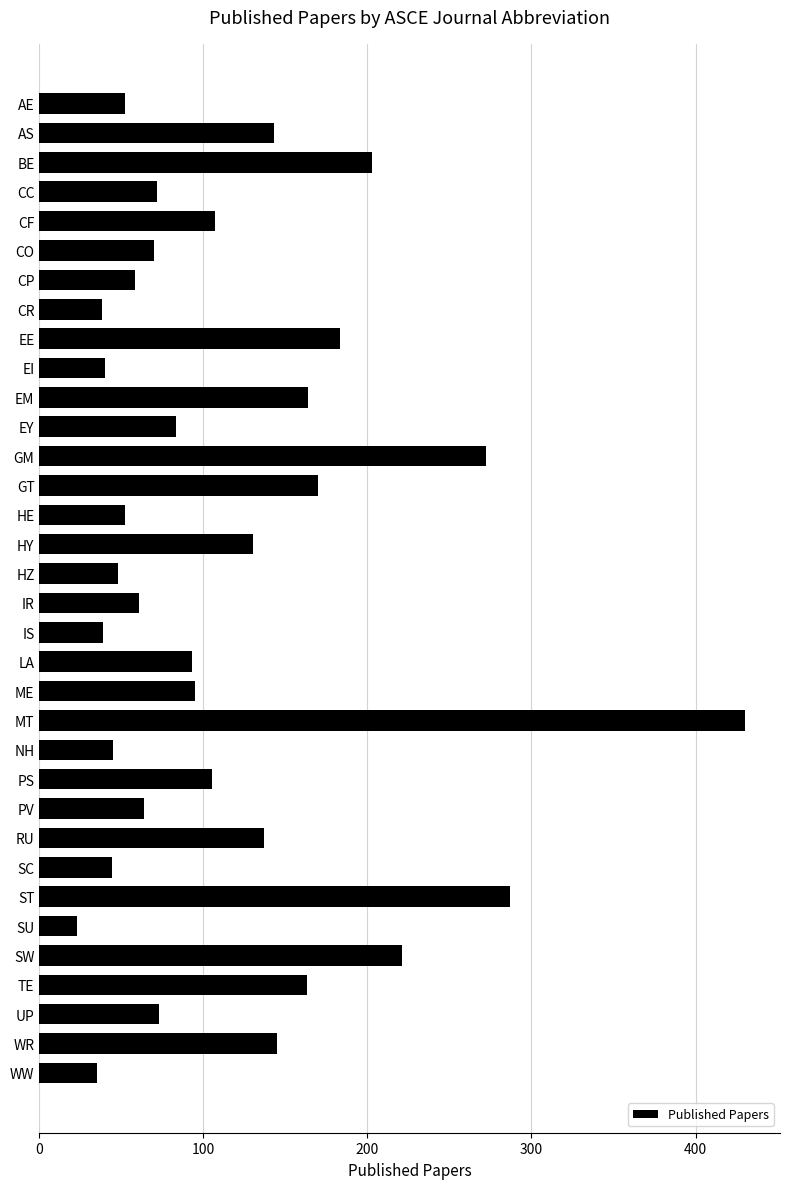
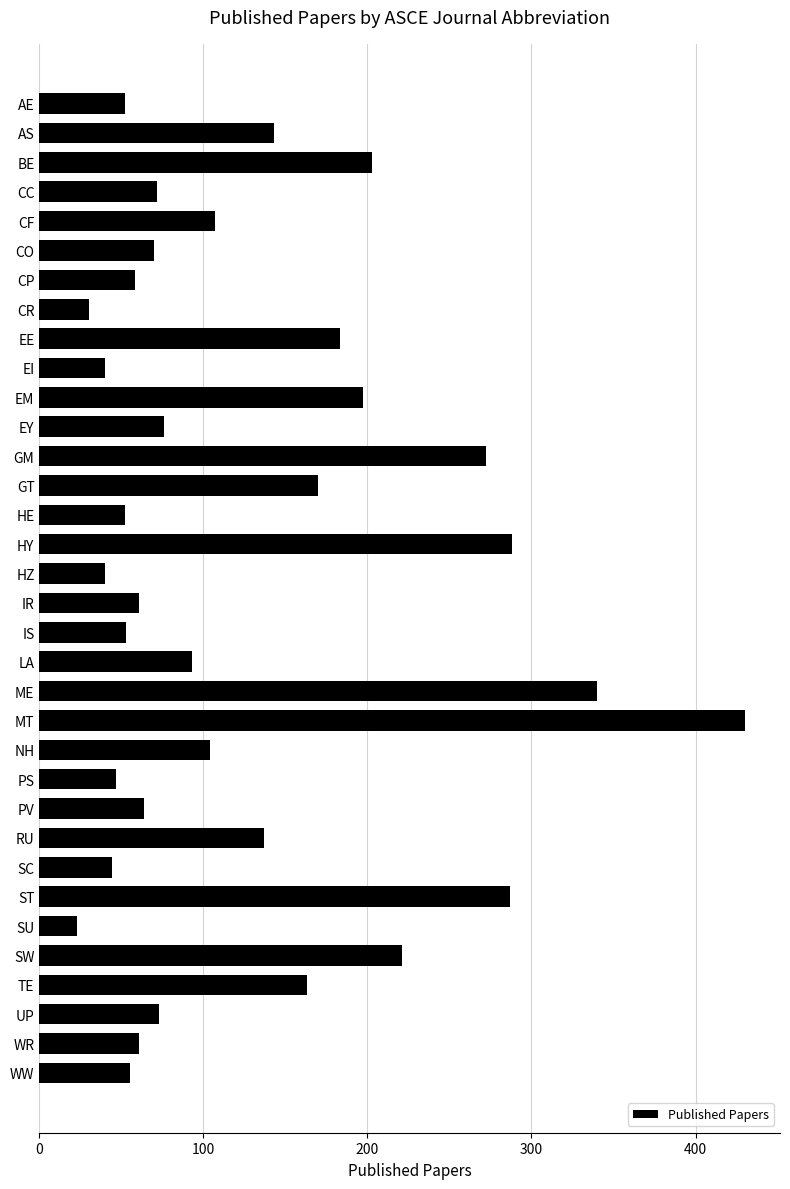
  {
    "AE": 52,
    "AS": 143,
    "BE": 203,
    "CC": 72,
    "CF": 107,
    "CO": 70,
    "CP": 58,
-   "CR": 38,
+   "CR": 30,
    "EE": 183,
    "EI": 40,
-   "EM": 164,
-   "EY": 83,
+   "EM": 197,
+   "EY": 76,
    "GM": 272,
    "GT": 170,
    "HE": 52,
-   "HY": 130,
-   "HZ": 48,
+   "HY": 288,
+   "HZ": 40,
    "IR": 61,
-   "IS": 39,
+   "IS": 53,
    "LA": 93,
-   "ME": 95,
+   "ME": 340,
    "MT": 430,
-   "NH": 45,
-   "PS": 105,
+   "NH": 104,
+   "PS": 47,
    "PV": 64,
    "RU": 137,
    "SC": 44,
    "ST": 287,
    "SU": 23,
    "SW": 221,
    "TE": 163,
    "UP": 73,
-   "WR": 145,
-   "WW": 35
+   "WR": 61,
+   "WW": 55
  }
